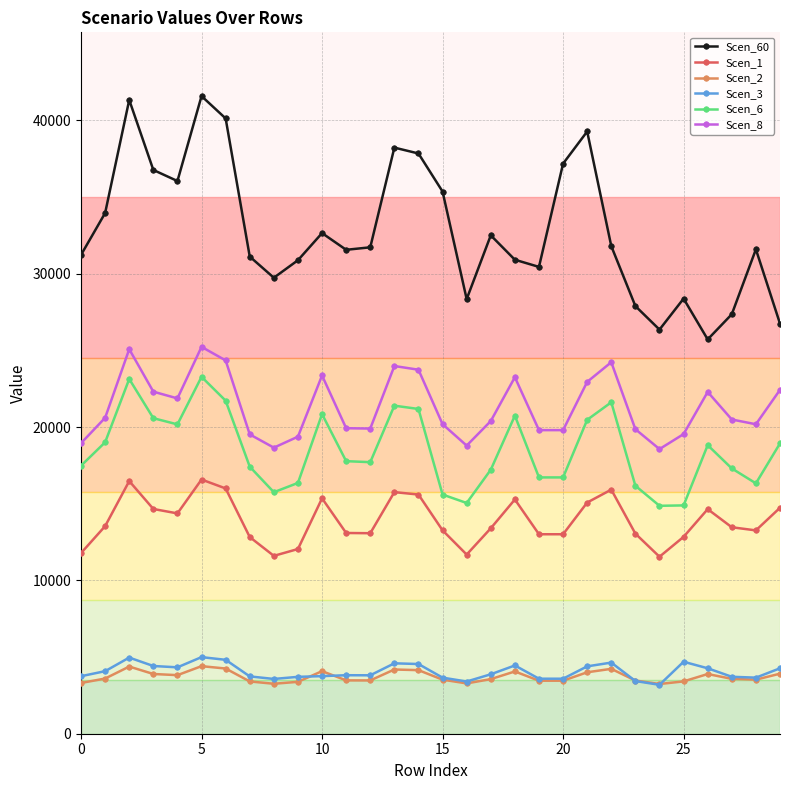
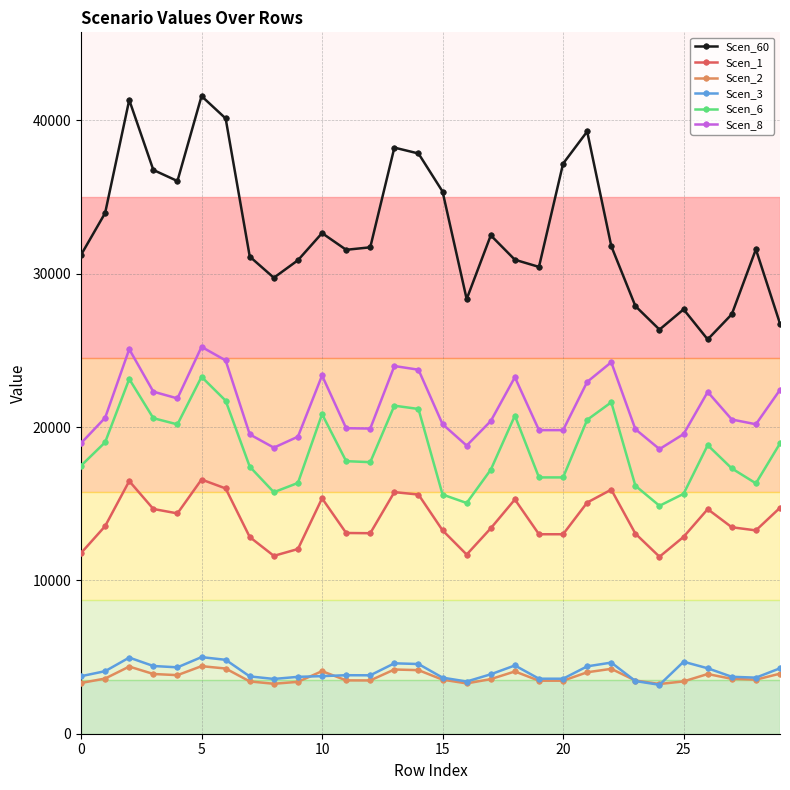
  {
    "Scen_60": {
      "0": 31200,
      "5": 41600,
      "10": 32700,
      "15": 35400,
      "20": 37200,
-     "25": 28400
+     "25": 27700
    },
    "Scen_3": {
      "0": 3800,
      "5": 5000,
      "10": 3800,
      "25": 4700
    },
    "Scen_6": {
      "0": 17500,
      "5": 23300,
      "10": 20800,
      "15": 15600,
      "20": 16700,
-     "25": 14900
+     "25": 15600
    },
    "Scen_8": {
      "0": 18900,
      "5": 25200,
      "10": 23400,
      "15": 20200,
      "20": 19800,
      "25": 19500
    }
  }
